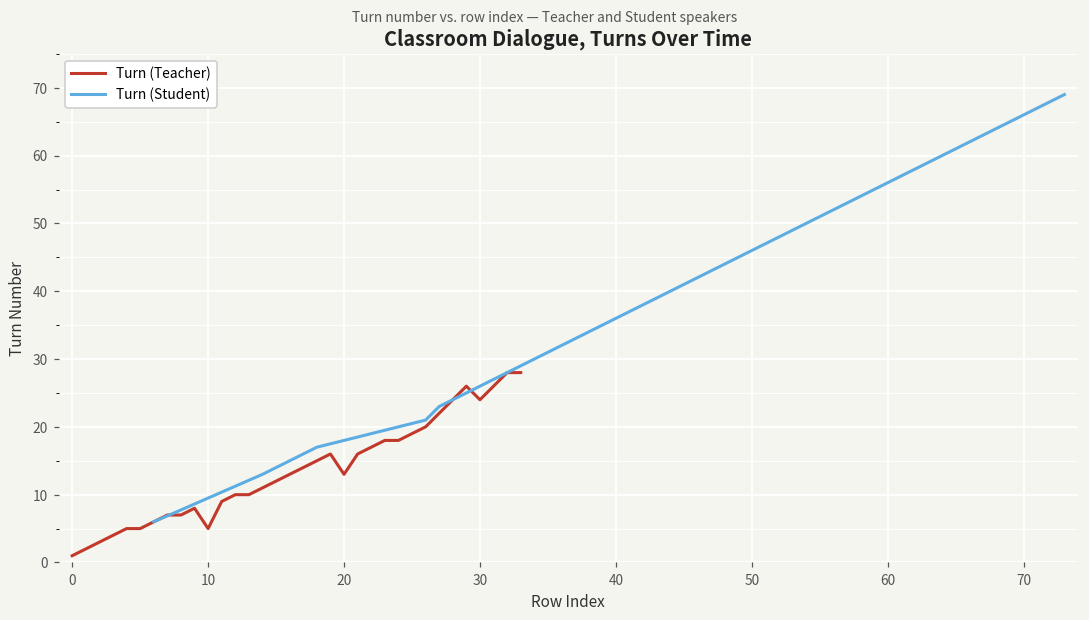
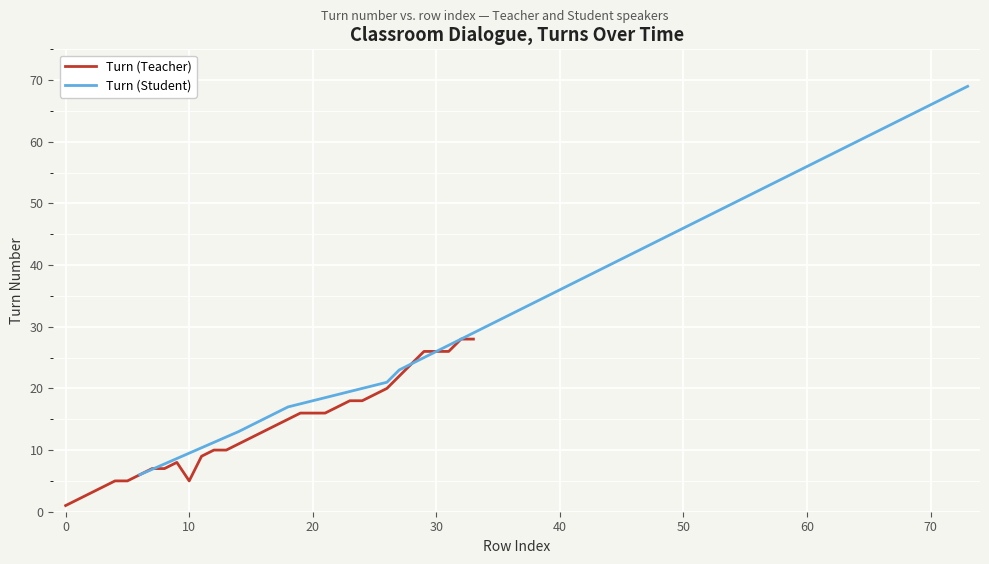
  {
    "Turn (Teacher)": {
      "0": 1,
      "10": 5,
-     "20": 13,
-     "30": 24
+     "20": 16,
+     "30": 26
    }
  }
